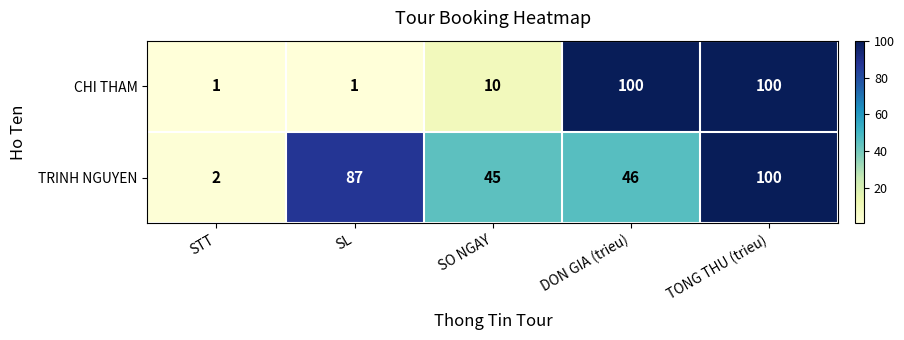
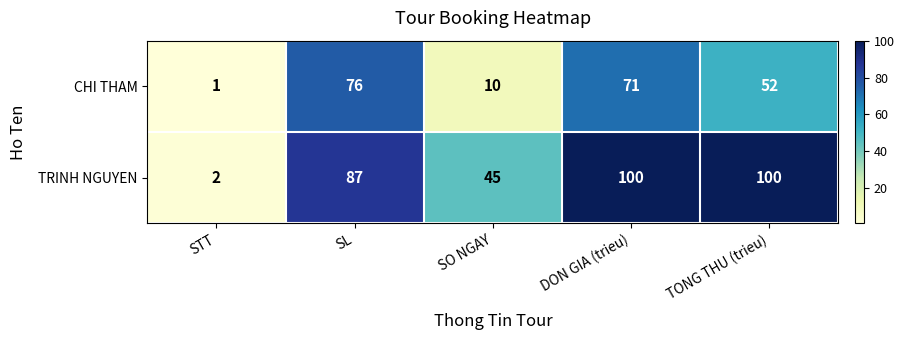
  {
    "CHI THAM": {
      "STT": 1,
-     "SL": 1,
+     "SL": 76,
      "SO NGAY": 10,
-     "DON GIA (trieu)": 100,
-     "TONG THU (trieu)": 100
+     "DON GIA (trieu)": 71,
+     "TONG THU (trieu)": 52
    },
    "TRINH NGUYEN": {
      "STT": 2,
      "SL": 87,
      "SO NGAY": 45,
-     "DON GIA (trieu)": 46,
+     "DON GIA (trieu)": 100,
      "TONG THU (trieu)": 100
    }
  }
